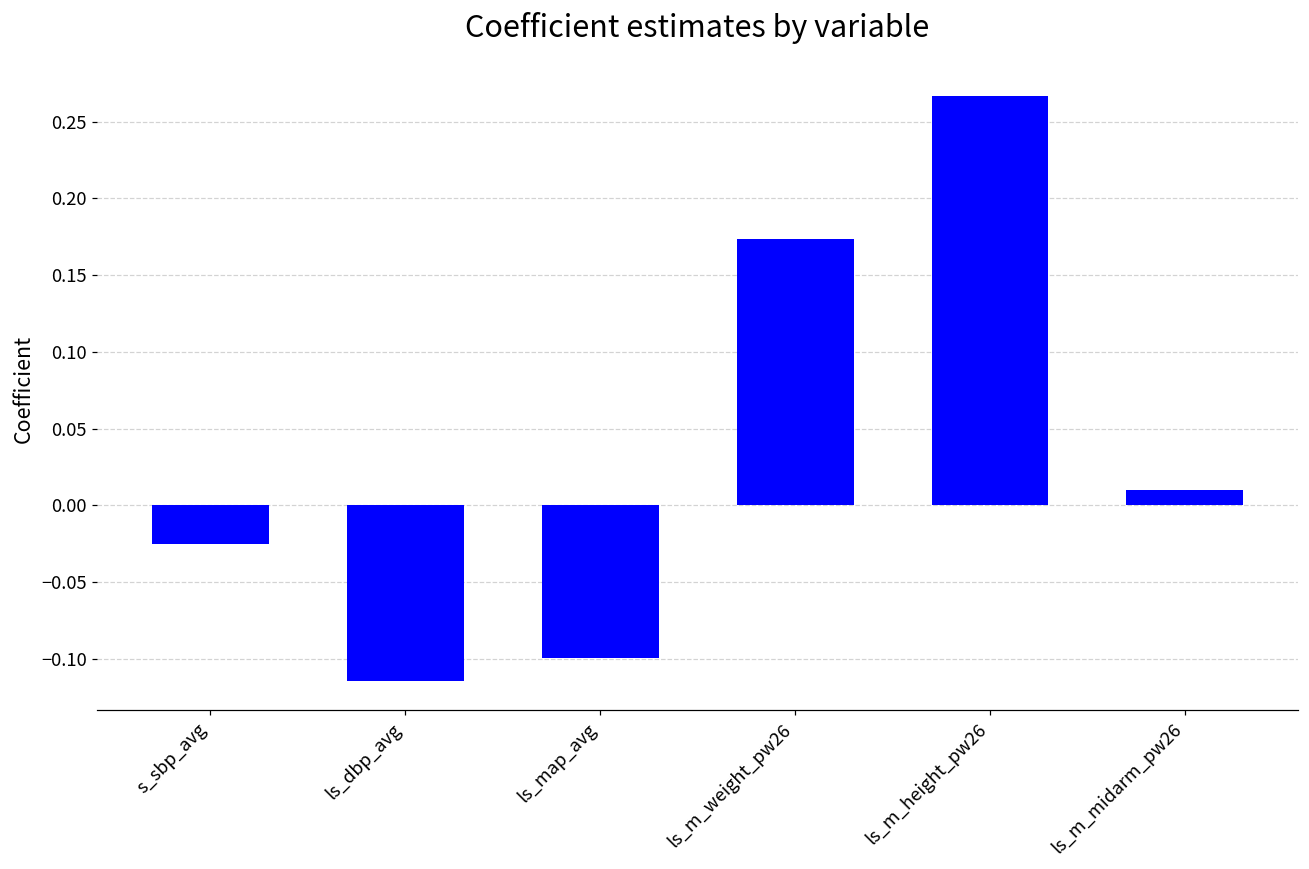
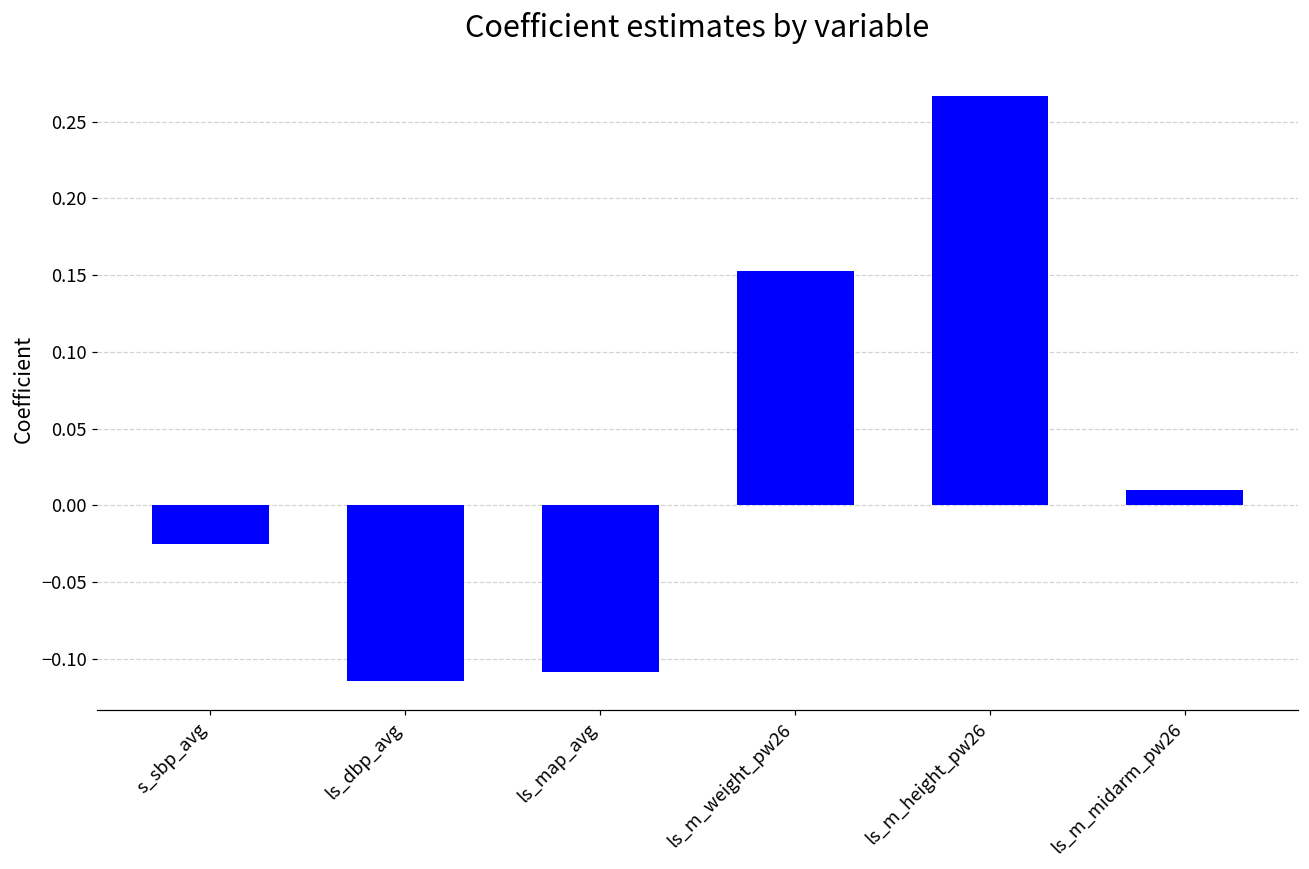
  {
    "s_sbp_avg": -0.025,
    "ls_dbp_avg": -0.114,
-   "ls_map_avg": -0.099,
-   "ls_m_weight_pw26": 0.174,
+   "ls_map_avg": -0.109,
+   "ls_m_weight_pw26": 0.153,
    "ls_m_height_pw26": 0.266,
    "ls_m_midarm_pw26": 0.010
  }
